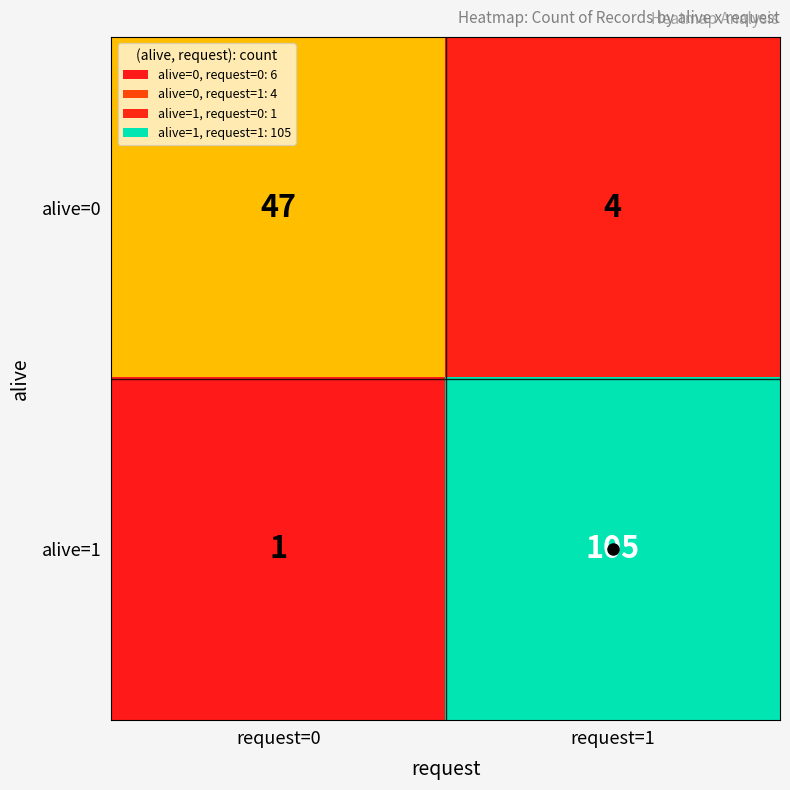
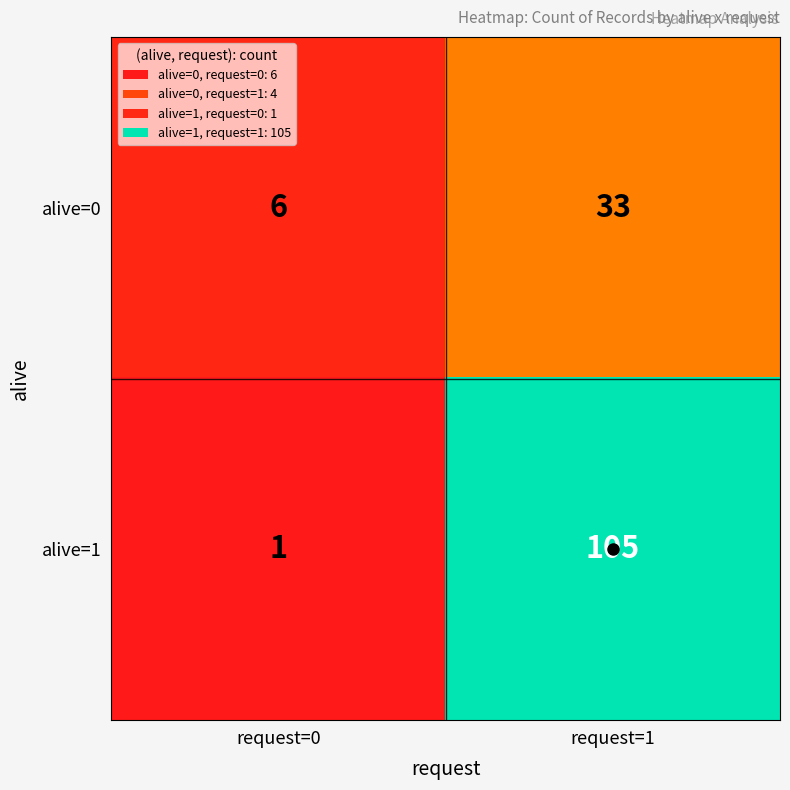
  {
    "alive=0": {
-     "request=0": 47,
-     "request=1": 4
+     "request=0": 6,
+     "request=1": 33
    },
    "alive=1": {
      "request=0": 1
    }
  }
